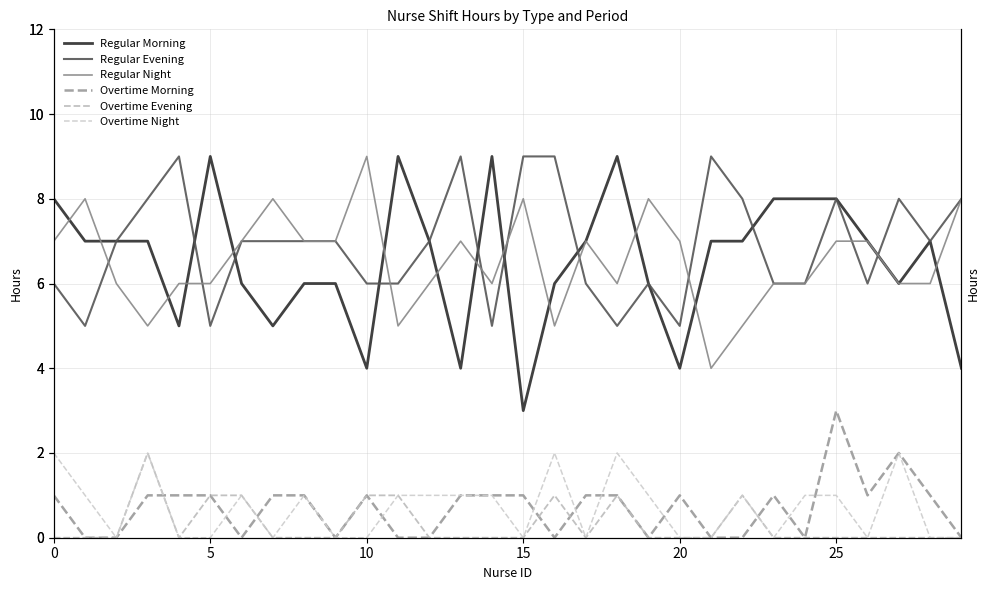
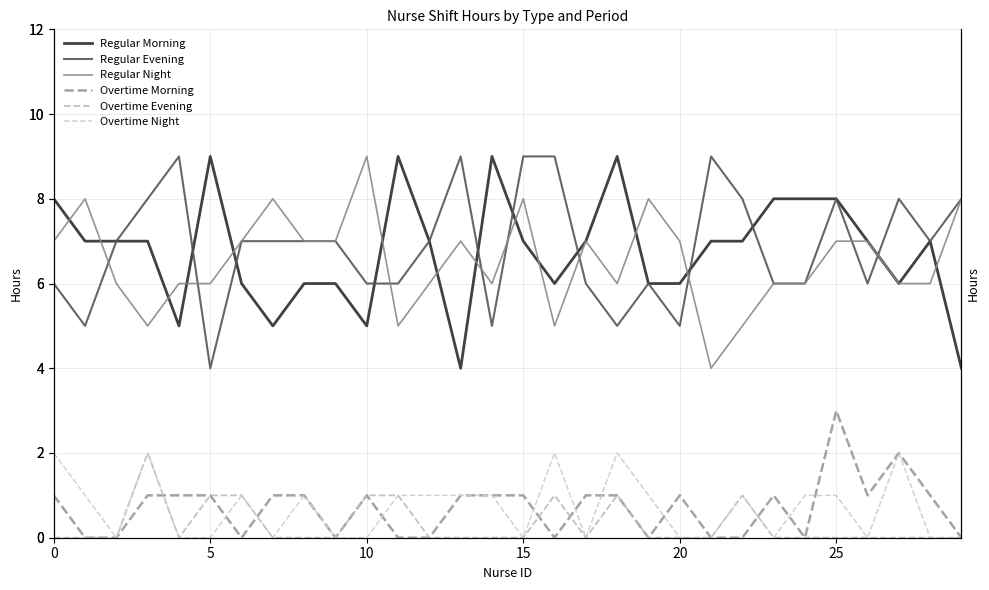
  {
    "Regular Morning": {
      "0": 8,
      "5": 9,
-     "10": 4,
-     "15": 3,
-     "20": 4
+     "10": 5,
+     "15": 7,
+     "20": 6
    },
    "Regular Evening": {
      "0": 6,
-     "5": 5,
+     "5": 4,
      "10": 6,
      "15": 9,
      "20": 5
    }
  }
